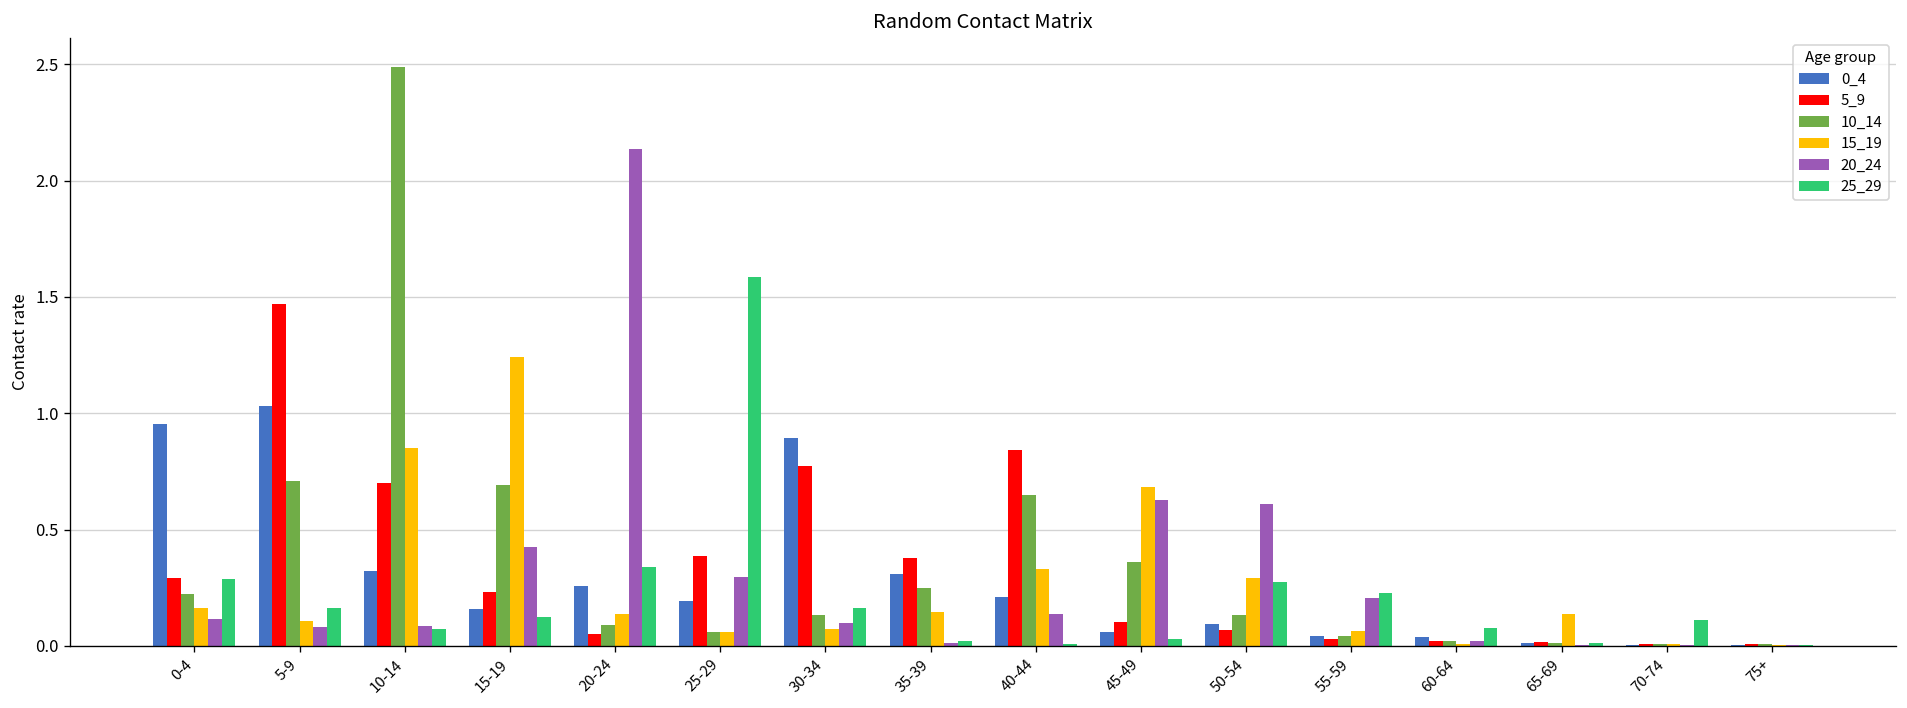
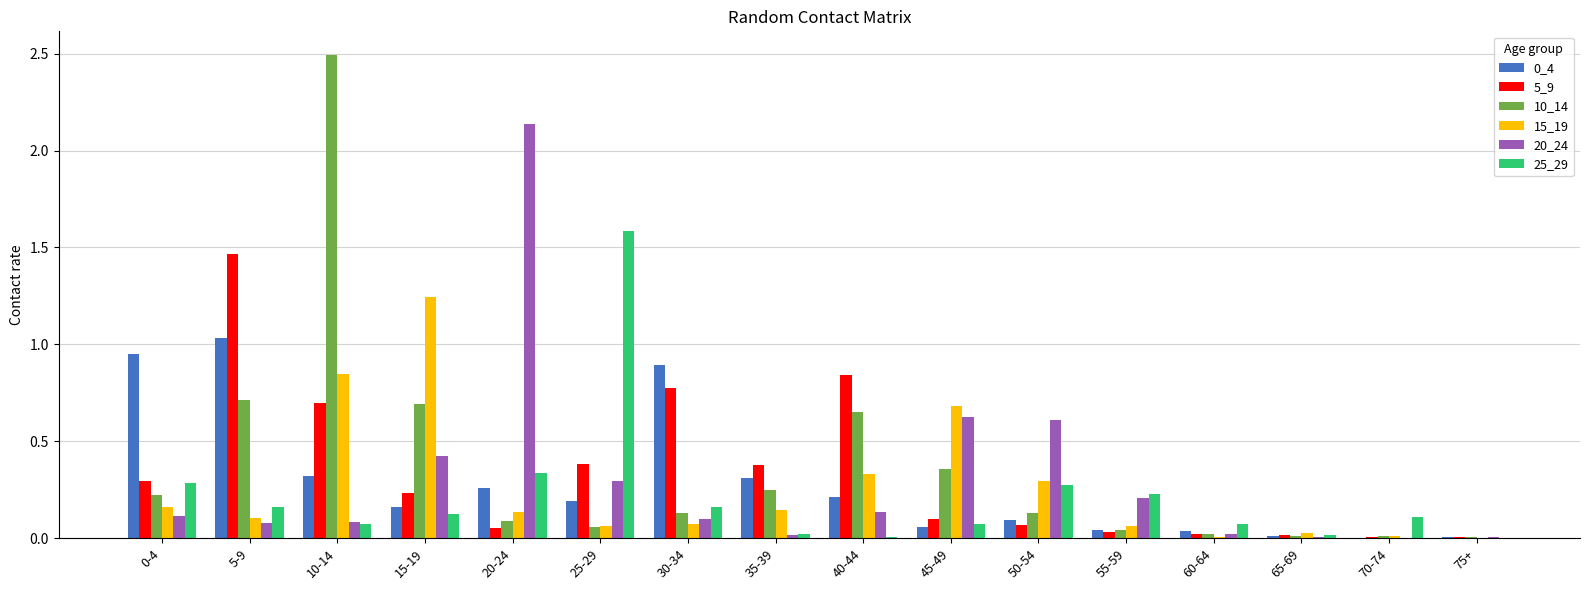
  {
    "0_4": {
      "0-4": 0.95,
      "5-9": 1.03,
      "10-14": 0.32,
      "15-19": 0.16,
      "20-24": 0.26,
      "25-29": 0.19,
      "30-34": 0.89,
      "35-39": 0.31,
      "40-44": 0.21,
      "45-49": 0.06,
      "50-54": 0.10,
      "55-59": 0.04,
      "60-64": 0.04
    },
    "5_9": {
      "0-4": 0.29,
      "5-9": 1.47,
      "10-14": 0.70,
      "15-19": 0.23,
      "20-24": 0.05,
      "25-29": 0.39,
      "30-34": 0.77,
      "35-39": 0.38,
      "40-44": 0.84,
      "45-49": 0.10,
      "50-54": 0.07,
      "55-59": 0.03,
      "60-64": 0.02,
      "65-69": 0.02
    },
    "10_14": {
      "0-4": 0.22,
      "5-9": 0.71,
      "10-14": 2.49,
      "15-19": 0.69,
      "20-24": 0.09,
      "25-29": 0.06,
      "30-34": 0.13,
      "35-39": 0.25,
      "40-44": 0.65,
      "45-49": 0.36,
      "50-54": 0.13,
      "55-59": 0.04,
      "60-64": 0.02
    },
    "15_19": {
      "0-4": 0.16,
      "5-9": 0.11,
      "10-14": 0.85,
      "15-19": 1.24,
      "20-24": 0.14,
      "25-29": 0.06,
      "30-34": 0.07,
      "35-39": 0.15,
      "40-44": 0.33,
      "45-49": 0.68,
      "50-54": 0.29,
      "55-59": 0.06,
-     "65-69": 0.14
+     "65-69": 0.03
    },
    "20_24": {
      "0-4": 0.12,
      "5-9": 0.08,
      "10-14": 0.09,
      "15-19": 0.42,
      "20-24": 2.14,
      "25-29": 0.29,
      "30-34": 0.10,
      "35-39": 0.01,
      "40-44": 0.14,
      "45-49": 0.63,
      "50-54": 0.61,
      "55-59": 0.21,
      "60-64": 0.02
    },
    "25_29": {
      "0-4": 0.29,
      "5-9": 0.16,
      "10-14": 0.07,
      "15-19": 0.13,
      "20-24": 0.34,
      "25-29": 1.59,
      "30-34": 0.16,
      "35-39": 0.02,
-     "45-49": 0.03,
+     "45-49": 0.07,
      "50-54": 0.27,
      "55-59": 0.23,
      "60-64": 0.08,
      "65-69": 0.01,
      "70-74": 0.11
    }
  }
